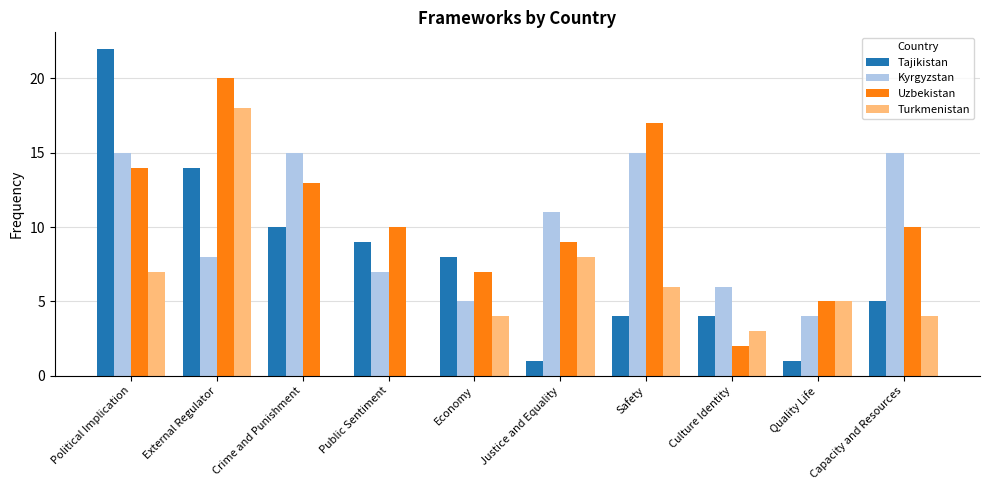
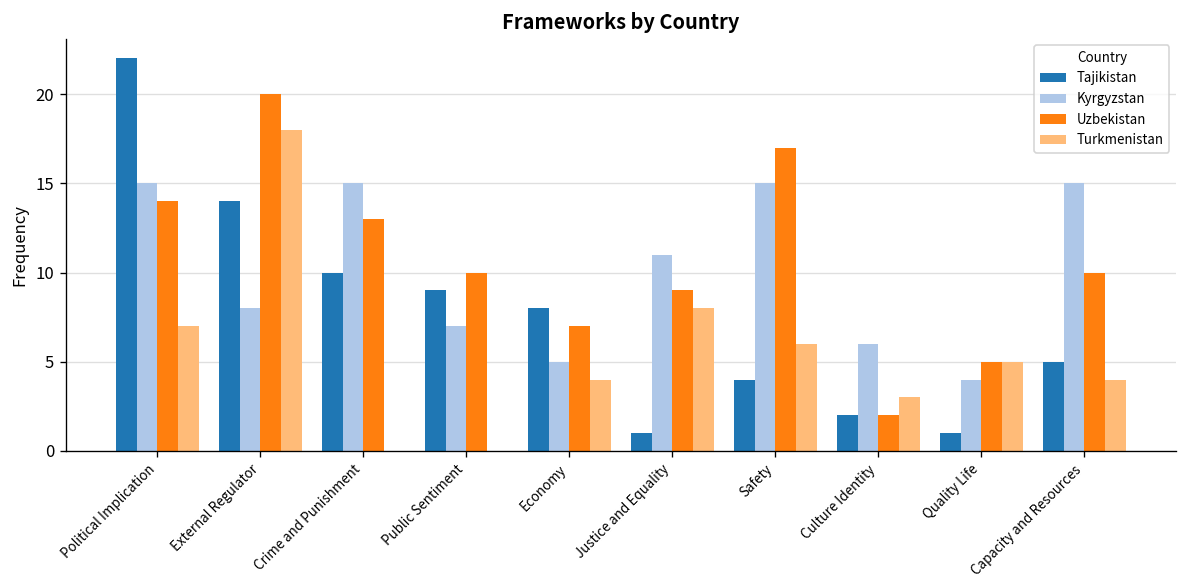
  {
    "Tajikistan": {
      "Political Implication": 22,
      "External Regulator": 14,
      "Crime and Punishment": 10,
      "Public Sentiment": 9,
      "Economy": 8,
      "Justice and Equality": 1,
      "Safety": 4,
-     "Culture Identity": 4,
+     "Culture Identity": 2,
      "Quality Life": 1,
      "Capacity and Resources": 5
    },
    "Kyrgyzstan": {
      "Political Implication": 15,
      "External Regulator": 8,
      "Crime and Punishment": 15,
      "Public Sentiment": 7,
      "Economy": 5,
      "Justice and Equality": 11,
      "Safety": 15,
      "Culture Identity": 6,
      "Quality Life": 4,
      "Capacity and Resources": 15
    },
    "Uzbekistan": {
      "Political Implication": 14,
      "External Regulator": 20,
      "Crime and Punishment": 13,
      "Public Sentiment": 10,
      "Economy": 7,
      "Justice and Equality": 9,
      "Safety": 17,
      "Culture Identity": 2,
      "Quality Life": 5,
      "Capacity and Resources": 10
    },
    "Turkmenistan": {
      "Political Implication": 7,
      "External Regulator": 18,
      "Crime and Punishment": 0,
      "Public Sentiment": 0,
      "Economy": 4,
      "Justice and Equality": 8,
      "Safety": 6,
      "Culture Identity": 3,
      "Quality Life": 5,
      "Capacity and Resources": 4
    }
  }
